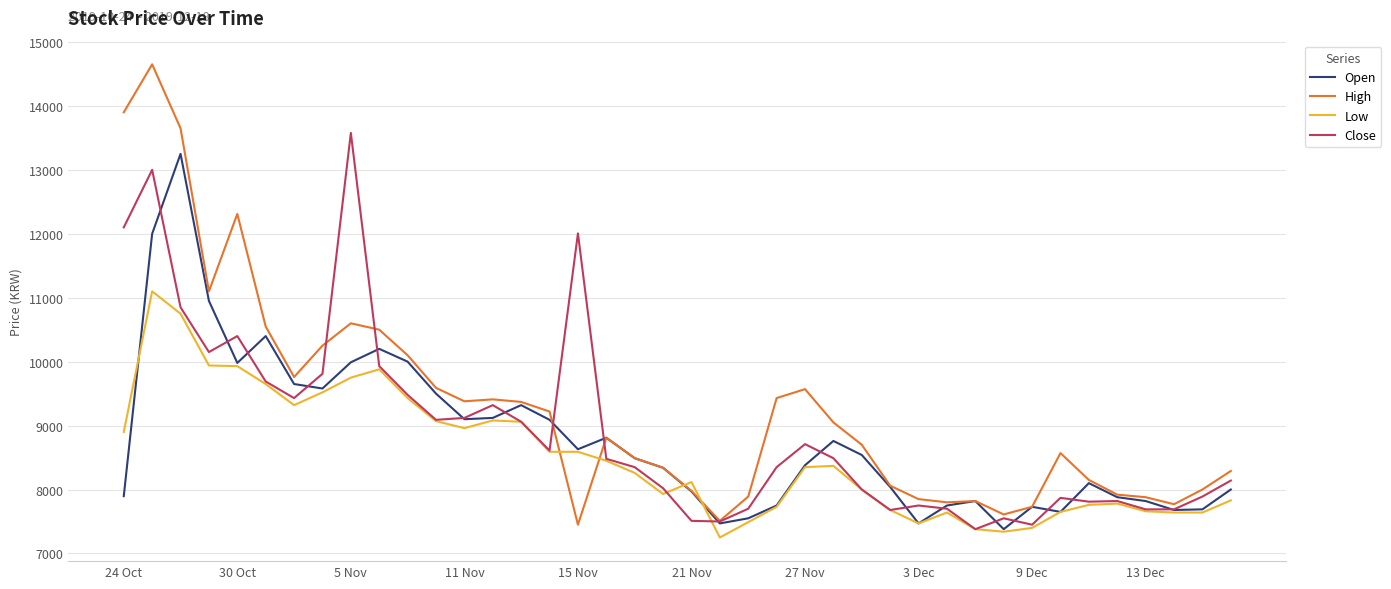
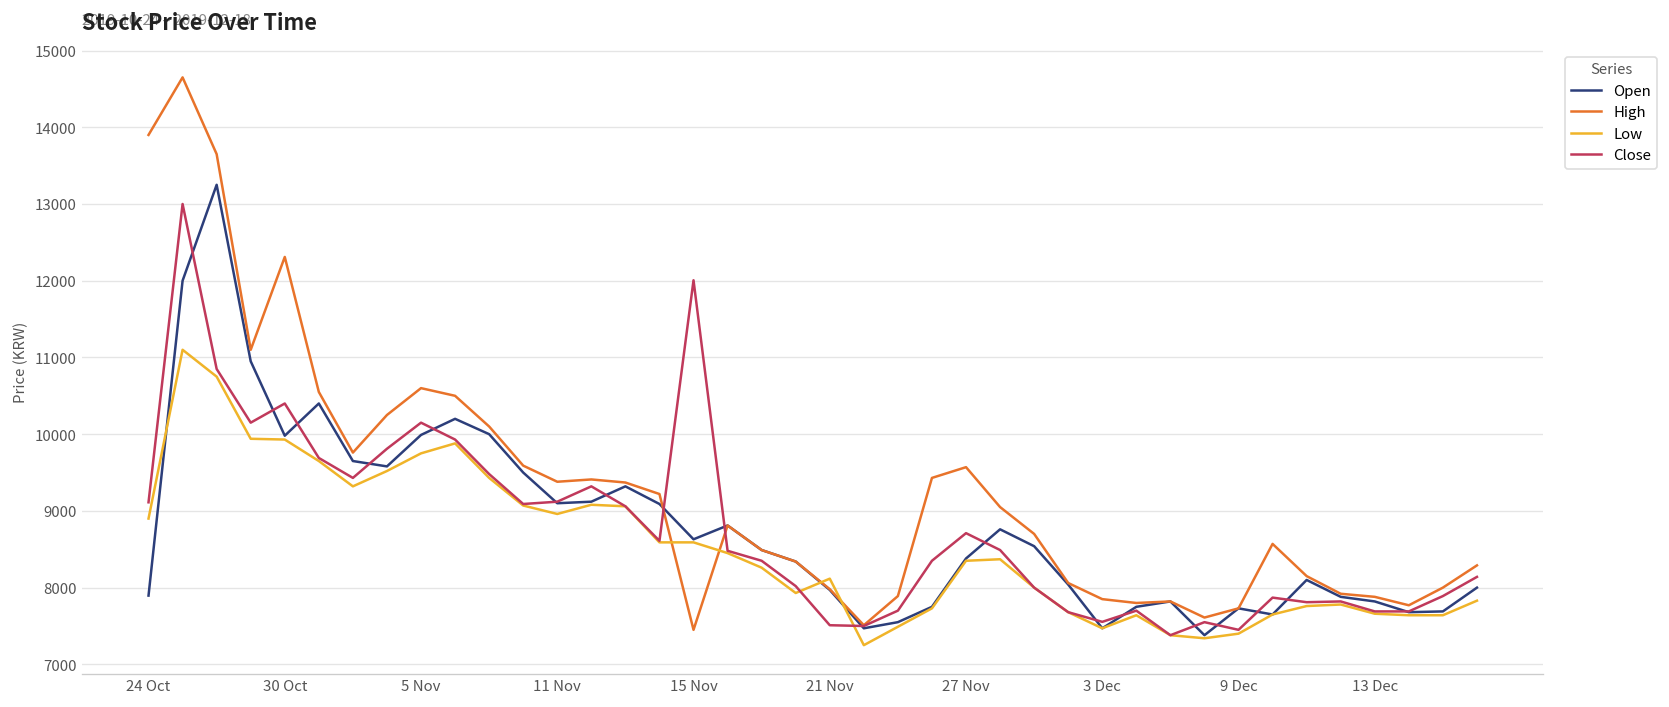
  {
    "Open": {
      "24 Oct": 7900,
      "30 Oct": 10000,
      "5 Nov": 10000,
      "15 Nov": 8600,
      "13 Dec": 7800
    },
    "High": {
      "24 Oct": 13900,
      "30 Oct": 12300,
      "5 Nov": 10600,
      "11 Nov": 9400,
      "15 Nov": 7500,
      "27 Nov": 9600,
      "3 Dec": 7900,
      "13 Dec": 7900
    },
    "Low": {
      "24 Oct": 8900,
      "30 Oct": 9900,
      "5 Nov": 9800,
      "11 Nov": 9000,
      "15 Nov": 8600,
      "21 Nov": 8100,
      "9 Dec": 7400
    },
    "Close": {
-     "24 Oct": 12100,
+     "24 Oct": 9100,
      "30 Oct": 10400,
-     "5 Nov": 13600,
+     "5 Nov": 10200,
      "15 Nov": 12000,
      "21 Nov": 7500,
      "27 Nov": 8700,
-     "3 Dec": 7800,
+     "3 Dec": 7600,
      "9 Dec": 7500
    }
  }
